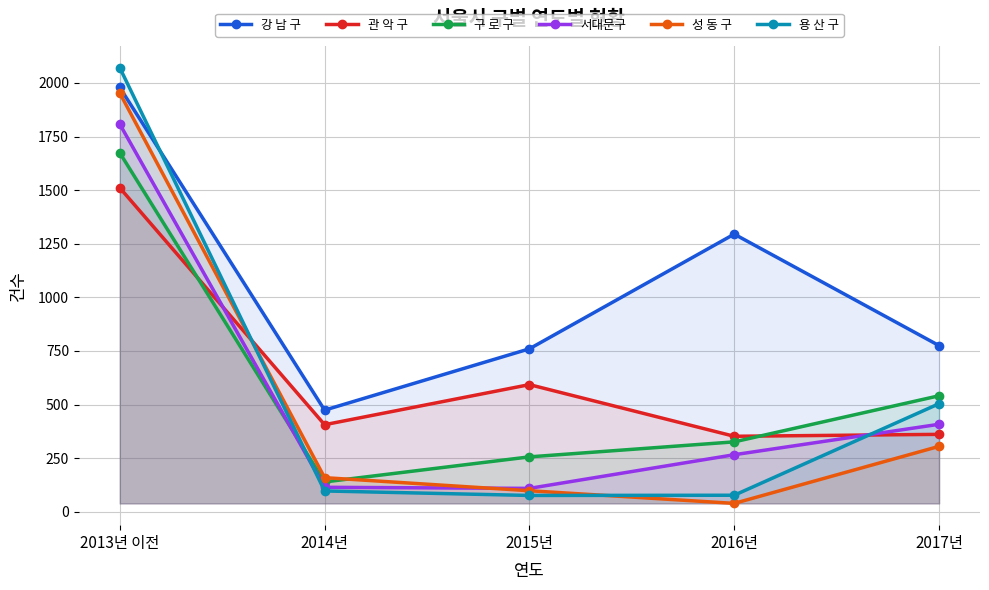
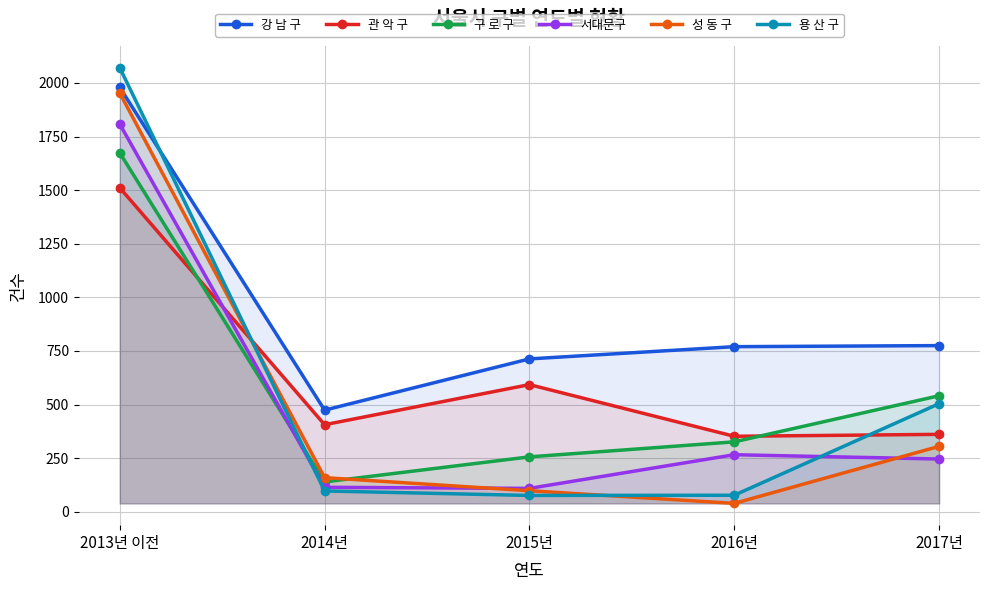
  {
    "강 남 구": {
      "2013년 이전": 1980,
      "2014년": 470,
-     "2015년": 760,
-     "2016년": 1300,
+     "2015년": 710,
+     "2016년": 770,
      "2017년": 780
    },
    "구 로 구": {
      "2013년 이전": 1670,
      "2014년": 140,
      "2015년": 260,
      "2016년": 330,
      "2017년": 540
    },
    "서대문구": {
      "2013년 이전": 1810,
      "2014년": 110,
      "2016년": 270,
-     "2017년": 410
+     "2017년": 250
    },
    "용 산 구": {
      "2013년 이전": 2070,
      "2014년": 100,
      "2015년": 80,
      "2016년": 80,
      "2017년": 500
    }
  }
